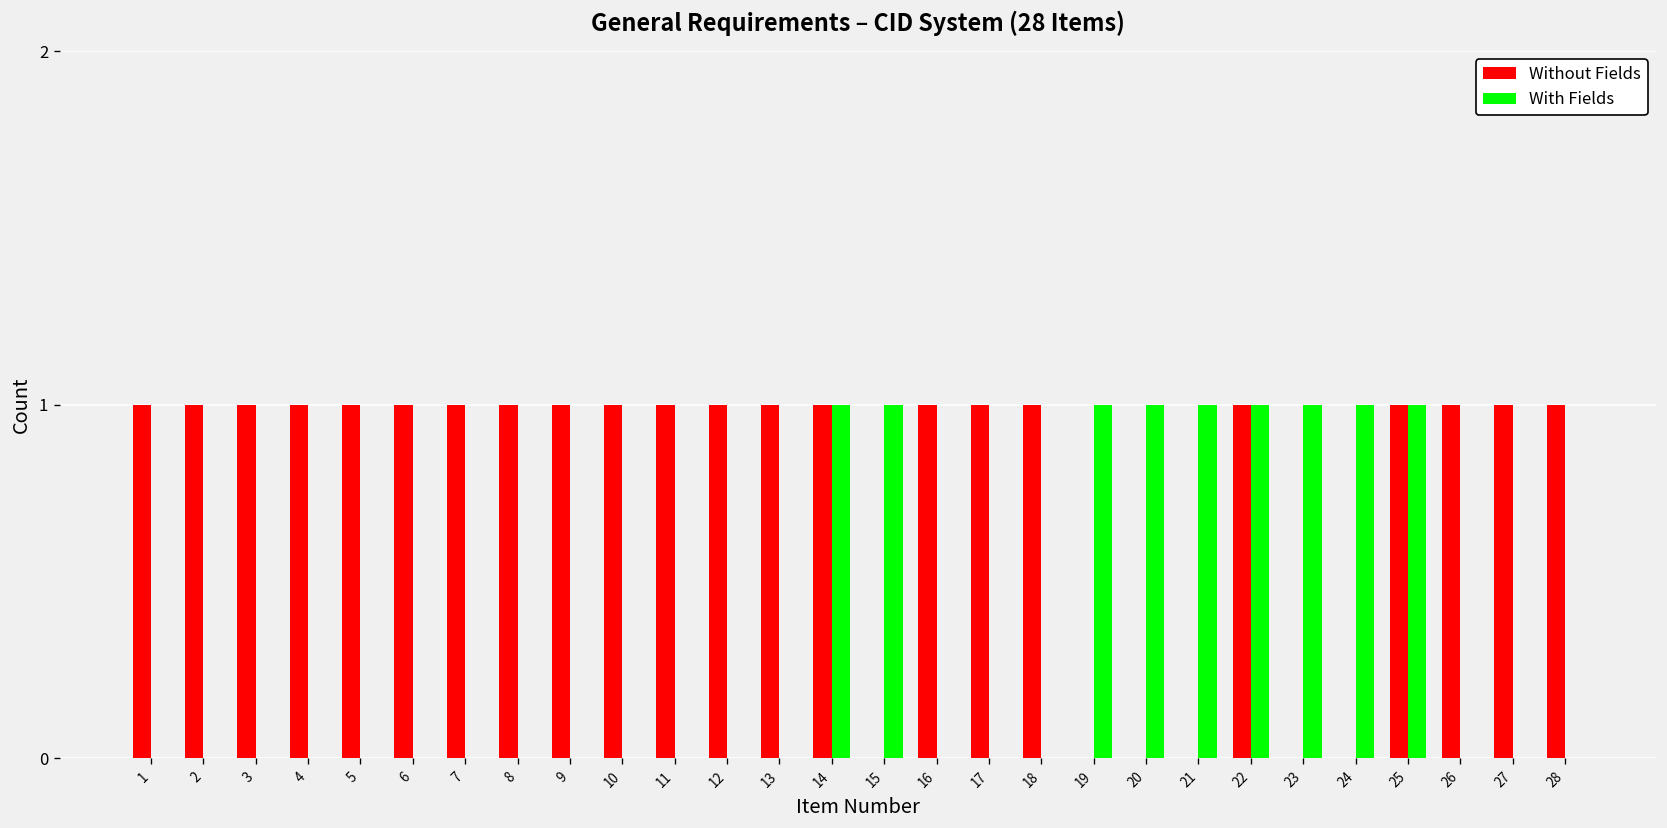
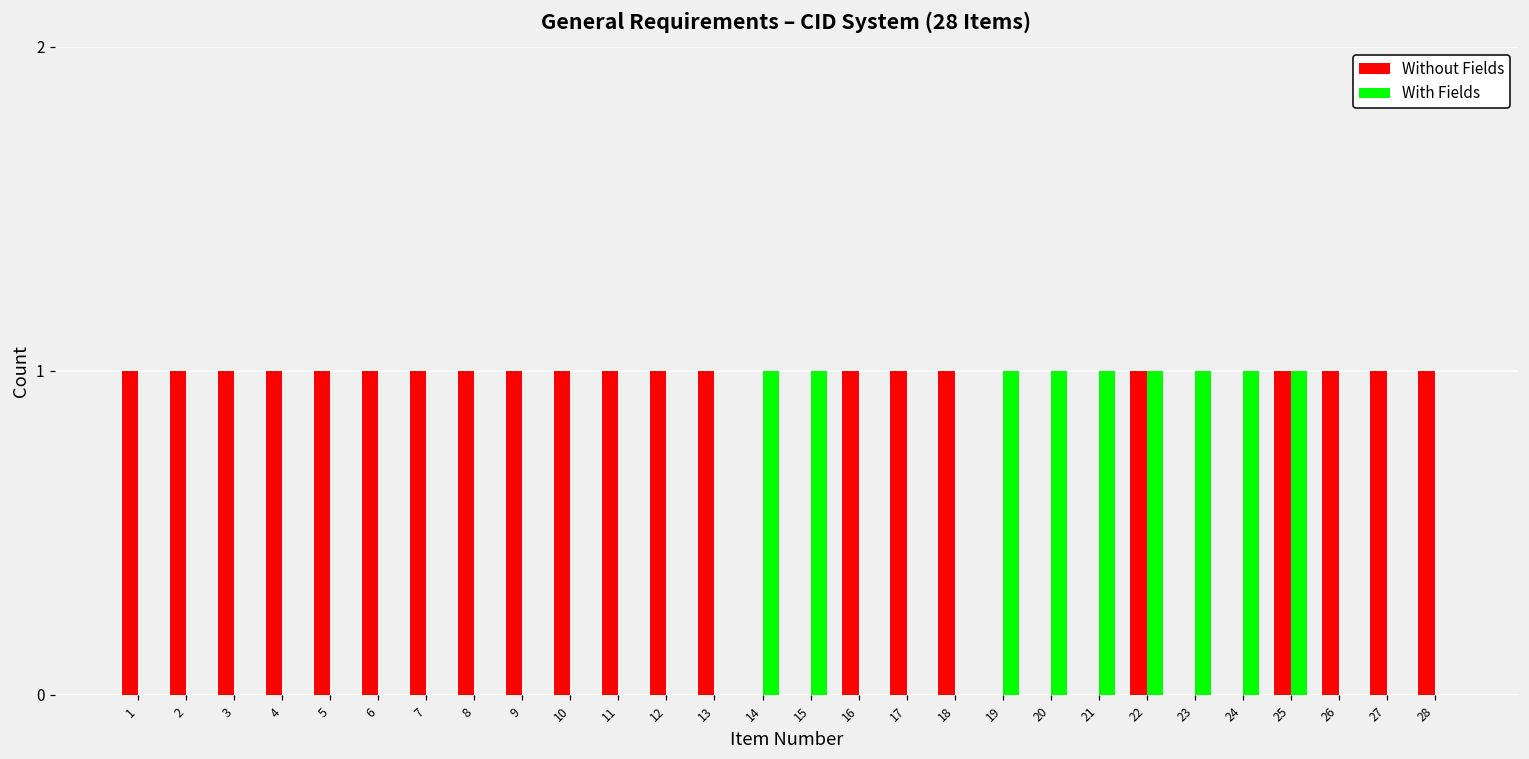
  {
    "Without Fields": {
      "1": 1,
      "2": 1,
      "3": 1,
      "4": 1,
      "5": 1,
      "6": 1,
      "7": 1,
      "8": 1,
      "9": 1,
      "10": 1,
      "11": 1,
      "12": 1,
      "13": 1,
-     "14": 1,
+     "14": 0,
      "15": 0,
      "16": 1,
      "17": 1,
      "18": 1,
      "19": 0,
      "20": 0,
      "21": 0,
      "22": 1,
      "23": 0,
      "24": 0,
      "25": 1,
      "26": 1,
      "27": 1,
      "28": 1
    },
    "With Fields": {
      "1": 0,
      "2": 0,
      "3": 0,
      "4": 0,
      "5": 0,
      "6": 0,
      "7": 0,
      "8": 0,
      "9": 0,
      "10": 0,
      "11": 0,
      "12": 0,
      "13": 0,
      "14": 1,
      "15": 1,
      "16": 0,
      "17": 0,
      "18": 0,
      "19": 1,
      "20": 1,
      "21": 1,
      "22": 1,
      "23": 1,
      "24": 1,
      "25": 1,
      "26": 0,
      "27": 0,
      "28": 0
    }
  }
